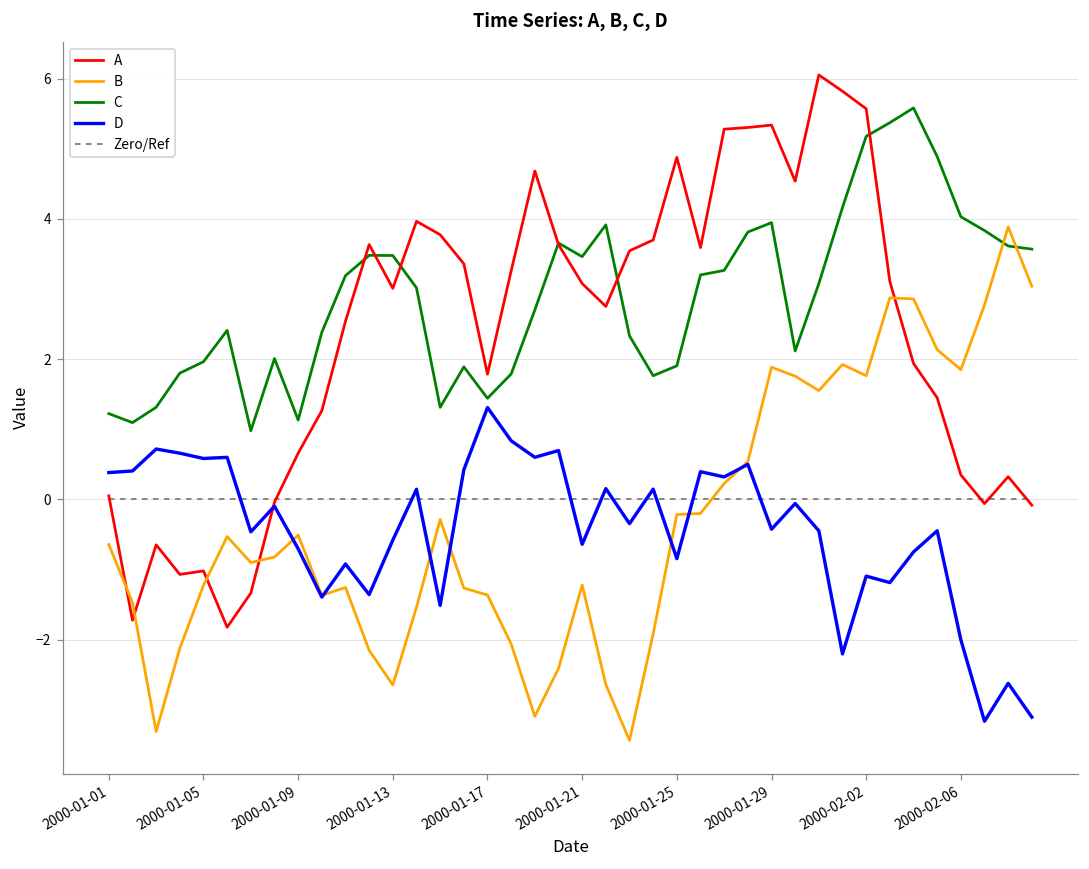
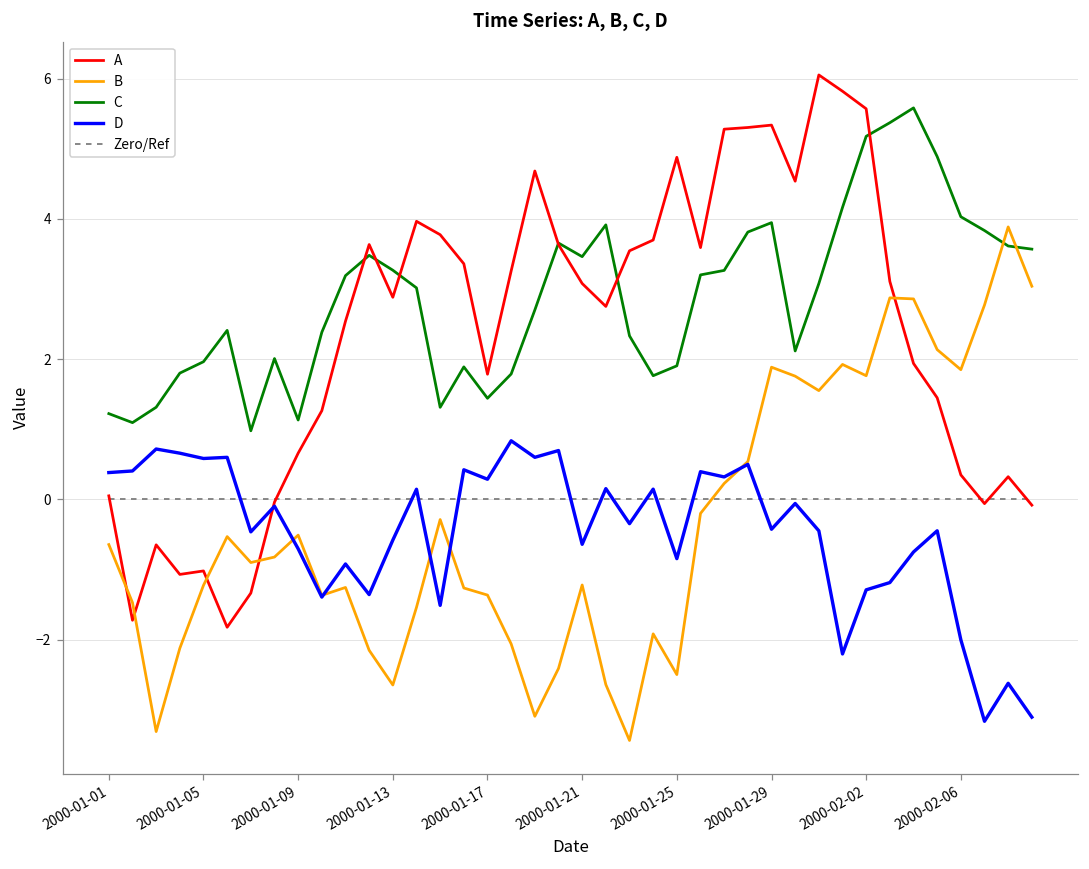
  {
    "A": {
      "2000-01-01": 0.1,
      "2000-01-05": -1.0,
      "2000-01-09": 0.7,
-     "2000-01-13": 3.0,
+     "2000-01-13": 2.9,
      "2000-01-17": 1.8,
      "2000-01-21": 3.1,
      "2000-01-25": 4.9,
      "2000-01-29": 5.3,
      "2000-02-02": 5.6,
      "2000-02-06": 0.3
    },
    "B": {
      "2000-01-01": -0.6,
      "2000-01-05": -1.2,
      "2000-01-09": -0.5,
      "2000-01-13": -2.6,
      "2000-01-17": -1.4,
      "2000-01-21": -1.2,
-     "2000-01-25": -0.2,
+     "2000-01-25": -2.5,
      "2000-01-29": 1.9,
      "2000-02-02": 1.8,
      "2000-02-06": 1.8
    },
    "C": {
      "2000-01-01": 1.2,
      "2000-01-05": 2.0,
      "2000-01-09": 1.1,
-     "2000-01-13": 3.5,
+     "2000-01-13": 3.3,
      "2000-01-17": 1.4,
      "2000-01-21": 3.5,
      "2000-01-25": 1.9,
      "2000-01-29": 3.9,
      "2000-02-02": 5.2,
      "2000-02-06": 4.0
    },
    "D": {
      "2000-01-01": 0.4,
      "2000-01-05": 0.6,
      "2000-01-09": -0.7,
      "2000-01-13": -0.6,
-     "2000-01-17": 1.3,
+     "2000-01-17": 0.3,
      "2000-01-21": -0.6,
      "2000-01-25": -0.8,
      "2000-01-29": -0.4,
-     "2000-02-02": -1.1,
+     "2000-02-02": -1.3,
      "2000-02-06": -2.0
    },
    "Zero/Ref": {
      "2000-01-01": 0.0,
      "2000-01-05": 0.0,
      "2000-01-09": 0.0,
      "2000-01-13": 0.0,
      "2000-01-17": 0.0,
      "2000-01-21": 0.0,
      "2000-01-25": 0.0,
      "2000-01-29": 0.0,
      "2000-02-02": 0.0,
      "2000-02-06": 0.0
    }
  }
